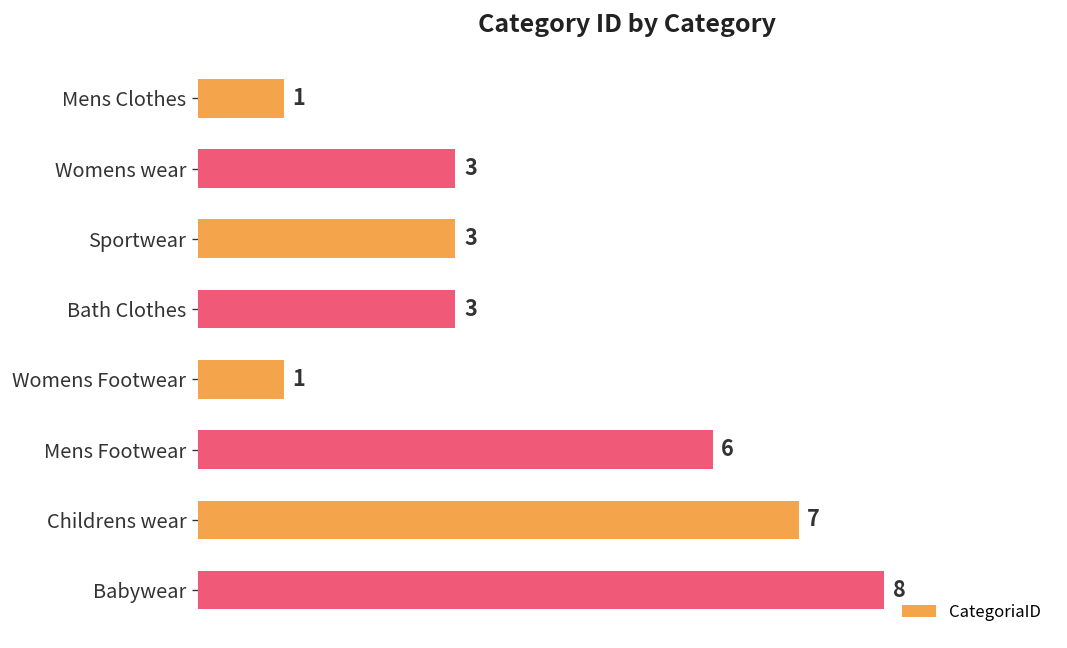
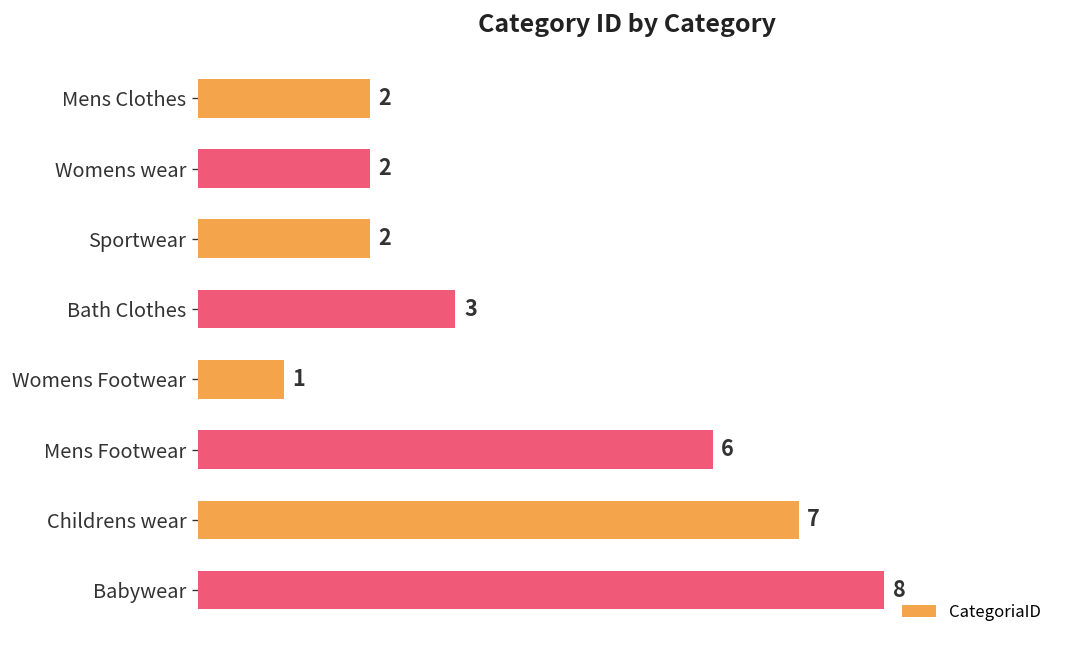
  {
-   "Mens Clothes": 1,
-   "Womens wear": 3,
-   "Sportwear": 3,
+   "Mens Clothes": 2,
+   "Womens wear": 2,
+   "Sportwear": 2,
    "Bath Clothes": 3,
    "Womens Footwear": 1,
    "Mens Footwear": 6,
    "Childrens wear": 7,
    "Babywear": 8
  }
